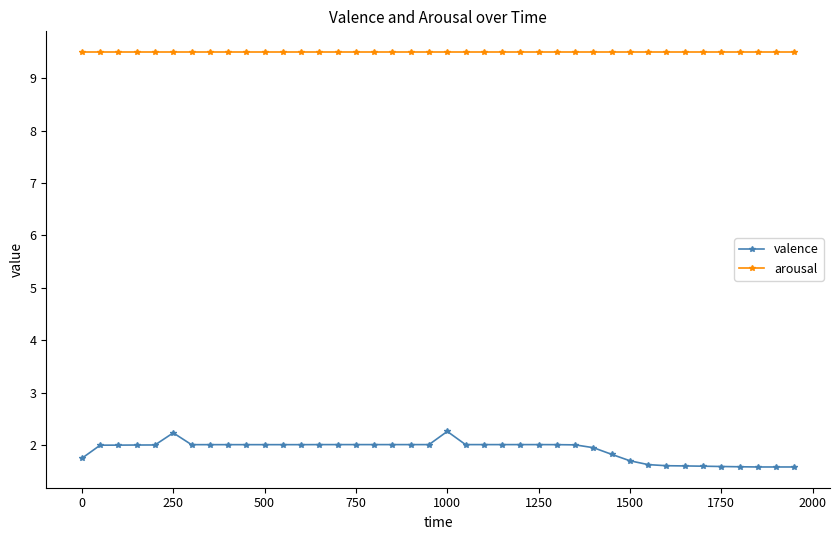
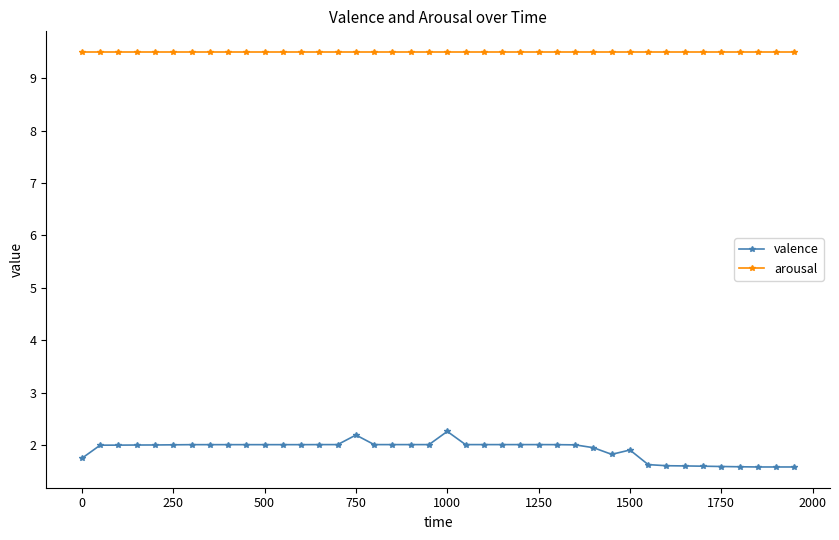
  {
    "valence": {
      "0": 1.7,
-     "250": 2.2,
+     "250": 2.0,
      "500": 2.0,
-     "750": 2.0,
+     "750": 2.2,
      "1000": 2.3,
      "1250": 2.0,
-     "1500": 1.7,
+     "1500": 1.9,
      "1750": 1.6
    },
    "arousal": {
      "0": 9.5,
      "250": 9.5,
      "500": 9.5,
      "750": 9.5,
      "1000": 9.5,
      "1250": 9.5,
      "1500": 9.5,
      "1750": 9.5
    }
  }
